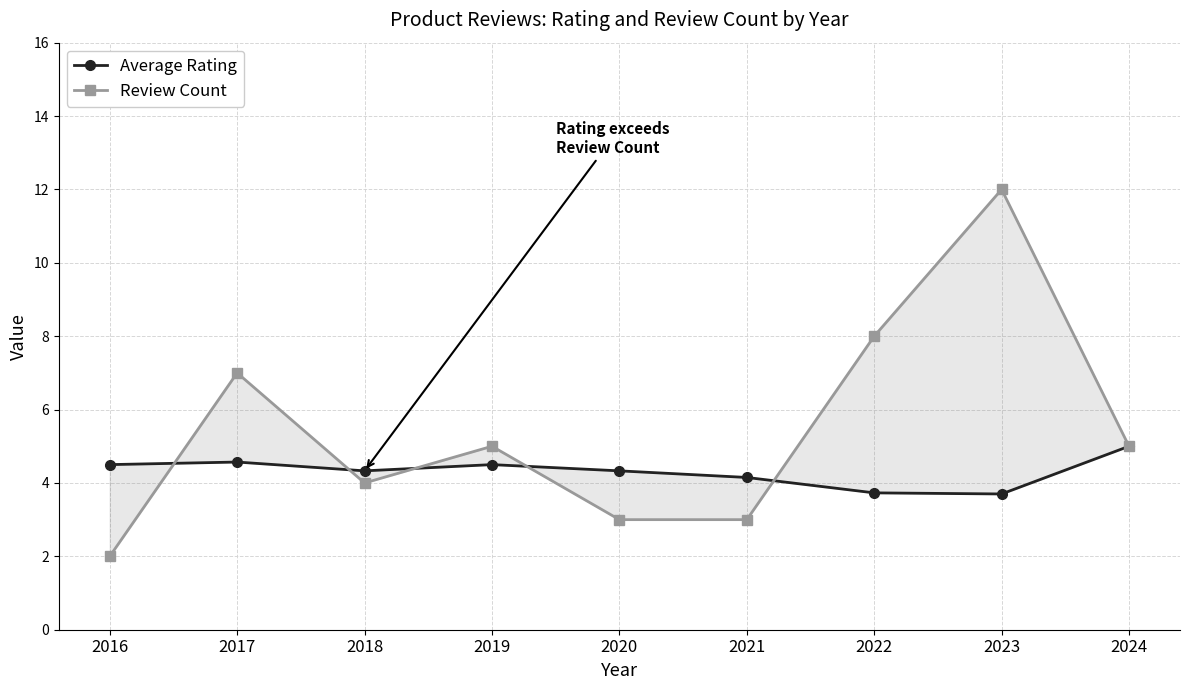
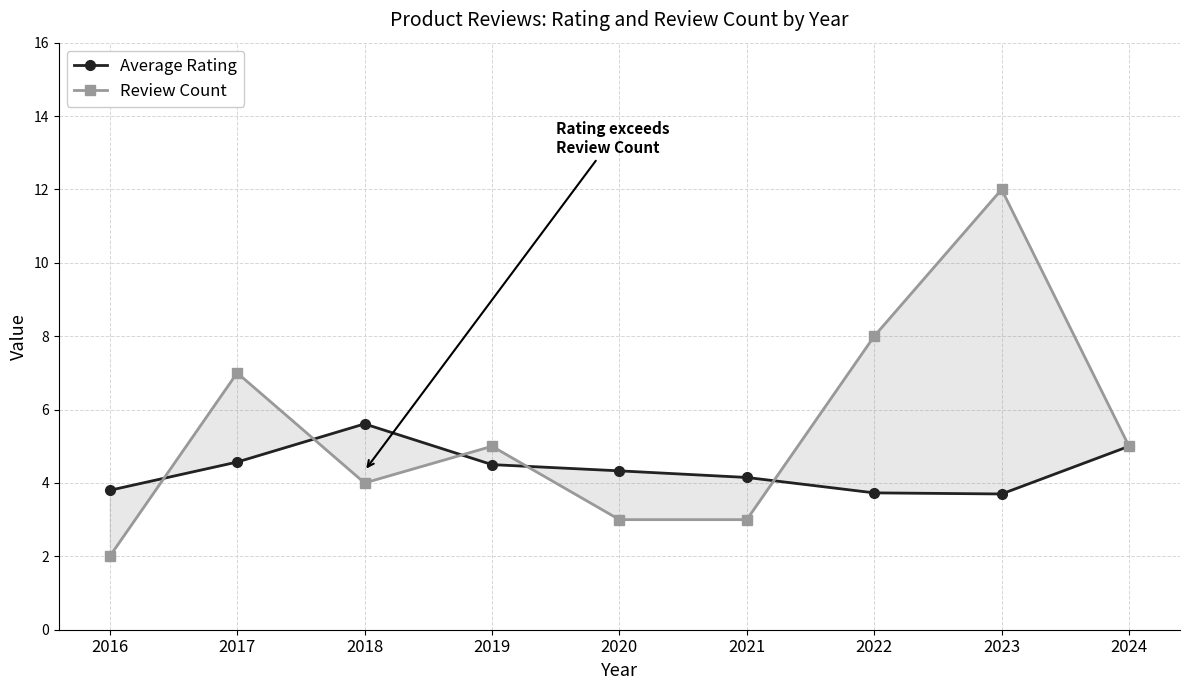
  {
    "Average Rating": {
-     "2016": 4.5,
+     "2016": 3.8,
      "2017": 4.6,
-     "2018": 4.3,
+     "2018": 5.6,
      "2019": 4.5,
      "2022": 3.7,
      "2023": 3.7
    }
  }
